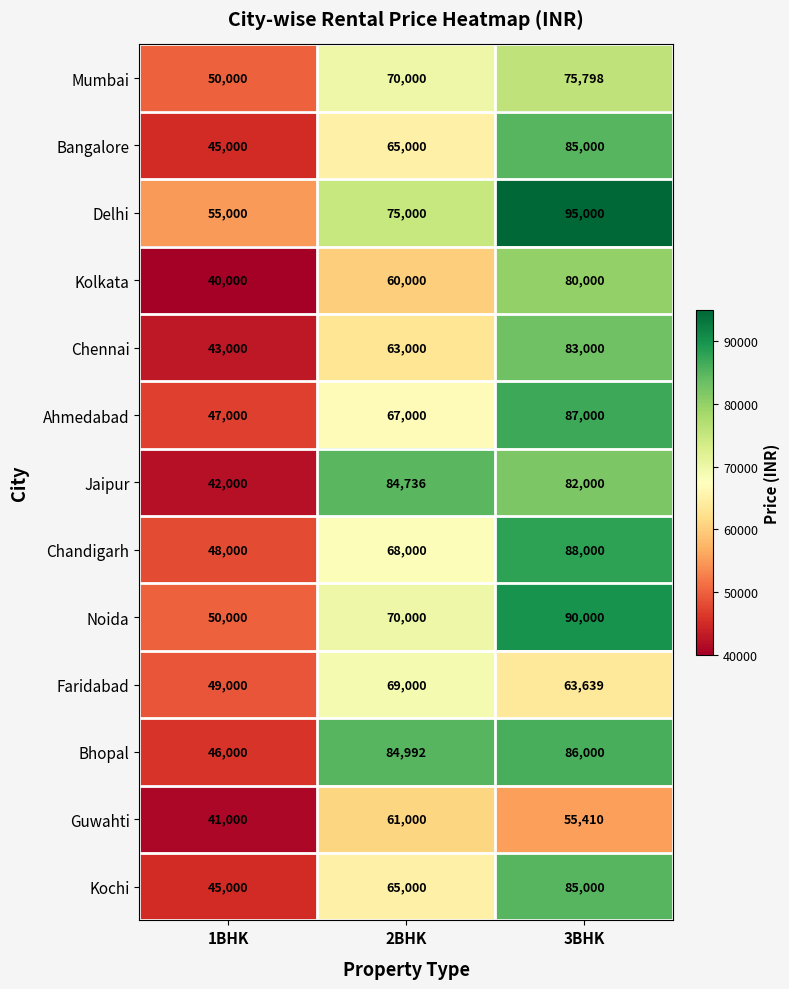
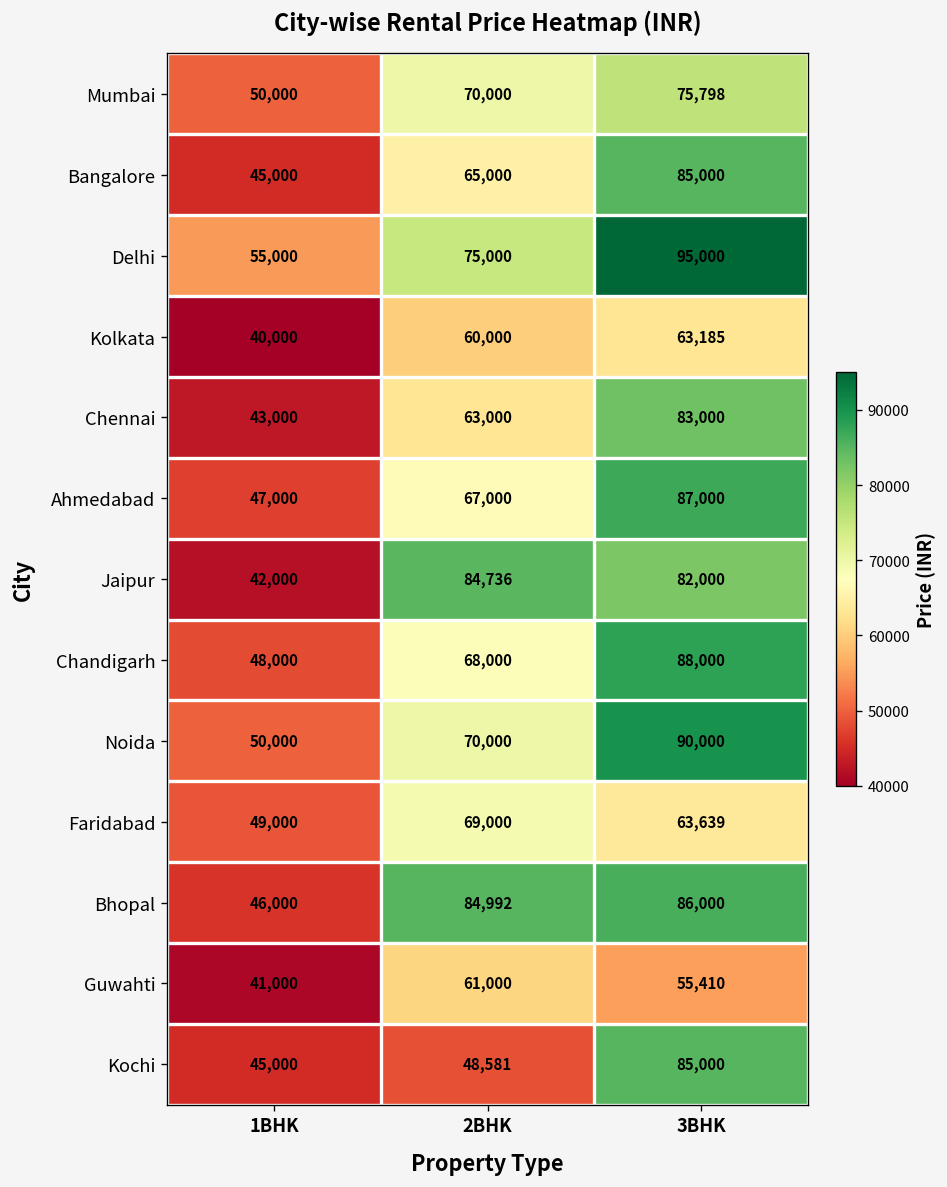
  {
    "Mumbai": {
      "1BHK": "50,000",
      "2BHK": "70,000",
      "3BHK": "75,798"
    },
    "Bangalore": {
      "1BHK": "45,000",
      "2BHK": "65,000",
      "3BHK": "85,000"
    },
    "Delhi": {
      "1BHK": "55,000",
      "2BHK": "75,000",
      "3BHK": "95,000"
    },
    "Kolkata": {
      "1BHK": "40,000",
      "2BHK": "60,000",
-     "3BHK": "80,000"
+     "3BHK": "63,185"
    },
    "Chennai": {
      "1BHK": "43,000",
      "2BHK": "63,000",
      "3BHK": "83,000"
    },
    "Ahmedabad": {
      "1BHK": "47,000",
      "2BHK": "67,000",
      "3BHK": "87,000"
    },
    "Jaipur": {
      "1BHK": "42,000",
      "2BHK": "84,736",
      "3BHK": "82,000"
    },
    "Chandigarh": {
      "1BHK": "48,000",
      "2BHK": "68,000",
      "3BHK": "88,000"
    },
    "Noida": {
      "1BHK": "50,000",
      "2BHK": "70,000",
      "3BHK": "90,000"
    },
    "Faridabad": {
      "1BHK": "49,000",
      "2BHK": "69,000",
      "3BHK": "63,639"
    },
    "Bhopal": {
      "1BHK": "46,000",
      "2BHK": "84,992",
      "3BHK": "86,000"
    },
    "Guwahti": {
      "1BHK": "41,000",
      "2BHK": "61,000",
      "3BHK": "55,410"
    },
    "Kochi": {
      "1BHK": "45,000",
-     "2BHK": "65,000",
+     "2BHK": "48,581",
      "3BHK": "85,000"
    }
  }
